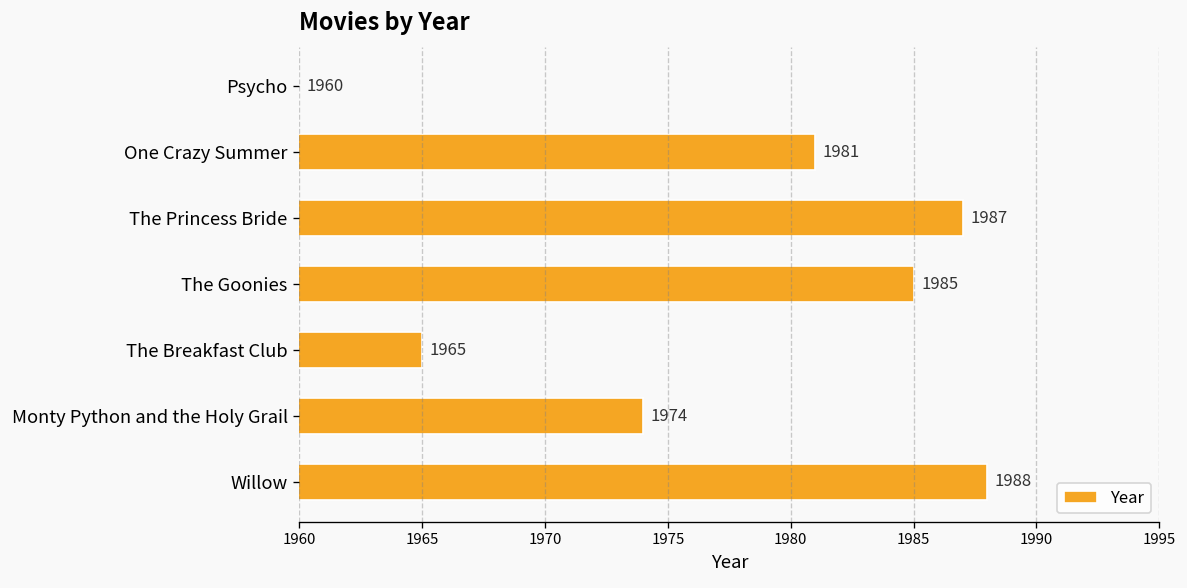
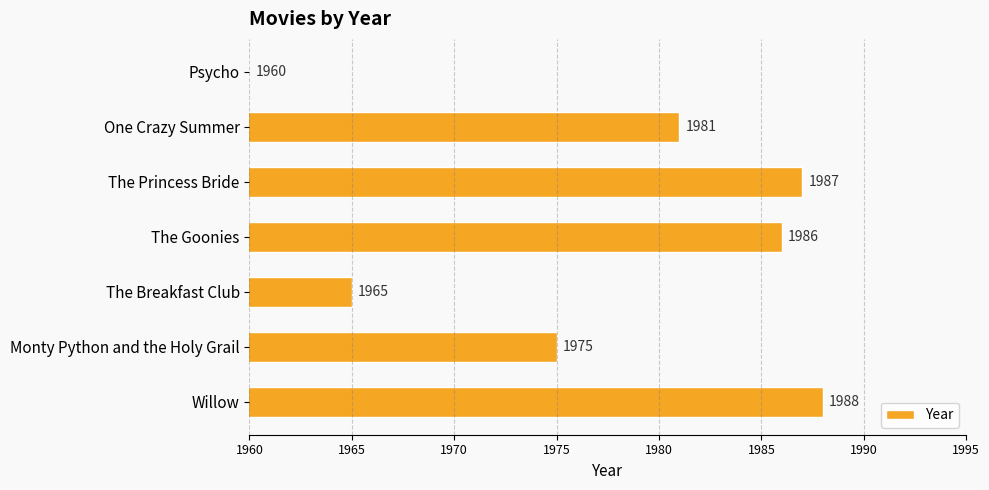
  {
    "Psycho": 1960,
    "One Crazy Summer": 1981,
    "The Princess Bride": 1987,
-   "The Goonies": 1985,
+   "The Goonies": 1986,
    "The Breakfast Club": 1965,
-   "Monty Python and the Holy Grail": 1974,
+   "Monty Python and the Holy Grail": 1975,
    "Willow": 1988
  }
